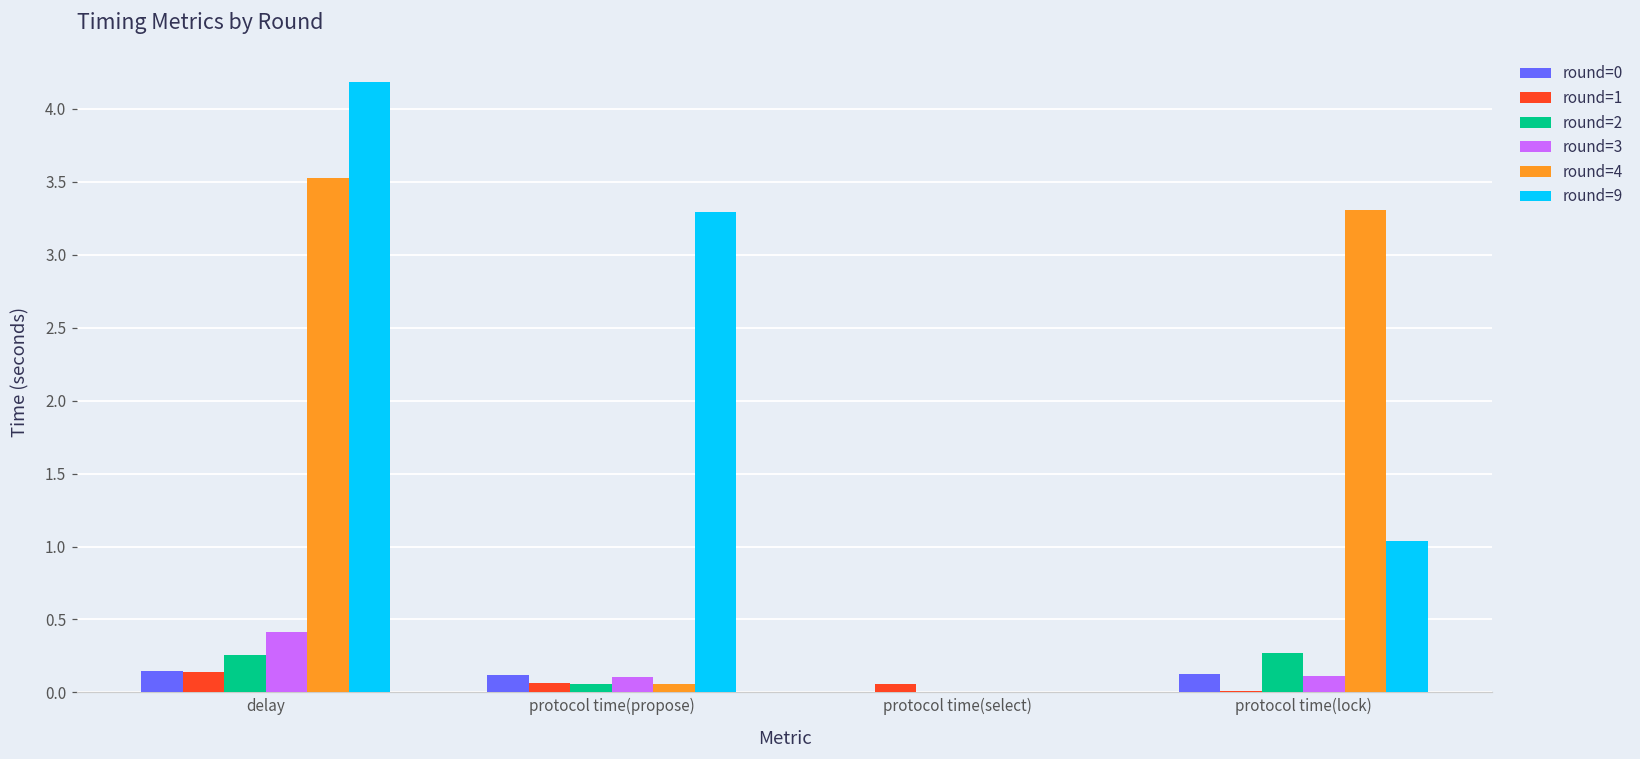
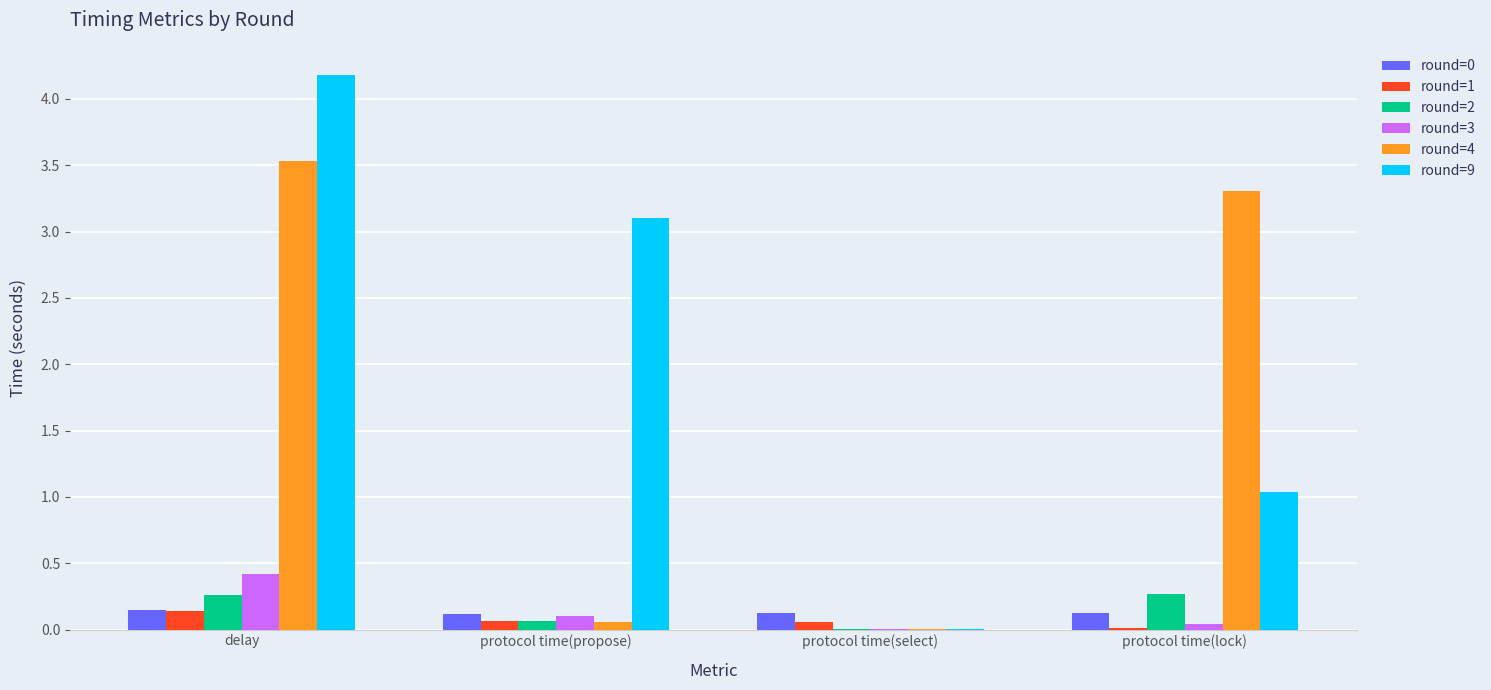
  {
    "round=0": {
      "delay": 0.15,
      "protocol time(propose)": 0.12,
-     "protocol time(select)": 0.00,
+     "protocol time(select)": 0.13,
      "protocol time(lock)": 0.12
    },
    "round=1": {
      "delay": 0.14,
      "protocol time(propose)": 0.06,
      "protocol time(select)": 0.06
    },
    "round=2": {
      "delay": 0.26,
      "protocol time(propose)": 0.06,
      "protocol time(lock)": 0.27
    },
    "round=3": {
      "delay": 0.42,
      "protocol time(propose)": 0.10,
-     "protocol time(lock)": 0.11
+     "protocol time(lock)": 0.04
    },
    "round=4": {
      "delay": 3.53,
      "protocol time(propose)": 0.06,
      "protocol time(lock)": 3.30
    },
    "round=9": {
      "delay": 4.18,
-     "protocol time(propose)": 3.29,
+     "protocol time(propose)": 3.10,
      "protocol time(lock)": 1.04
    }
  }
